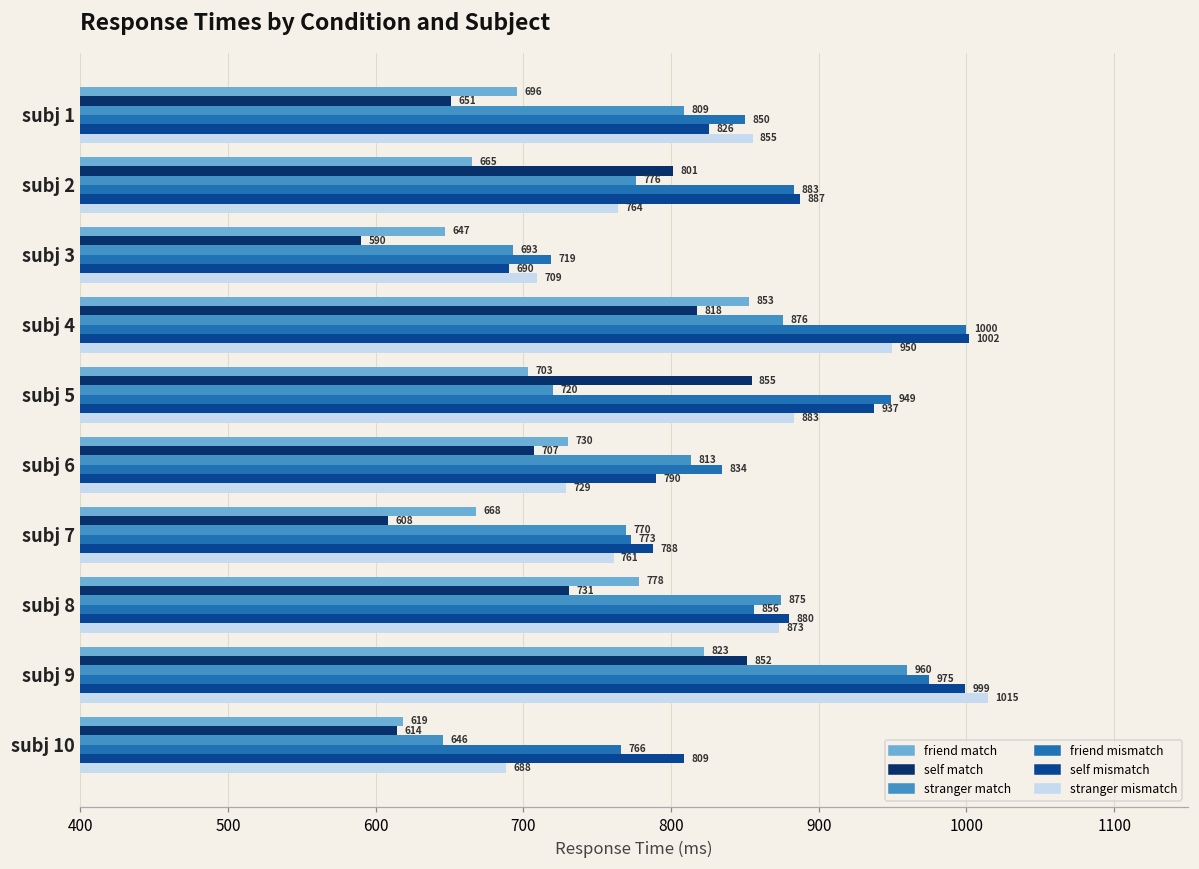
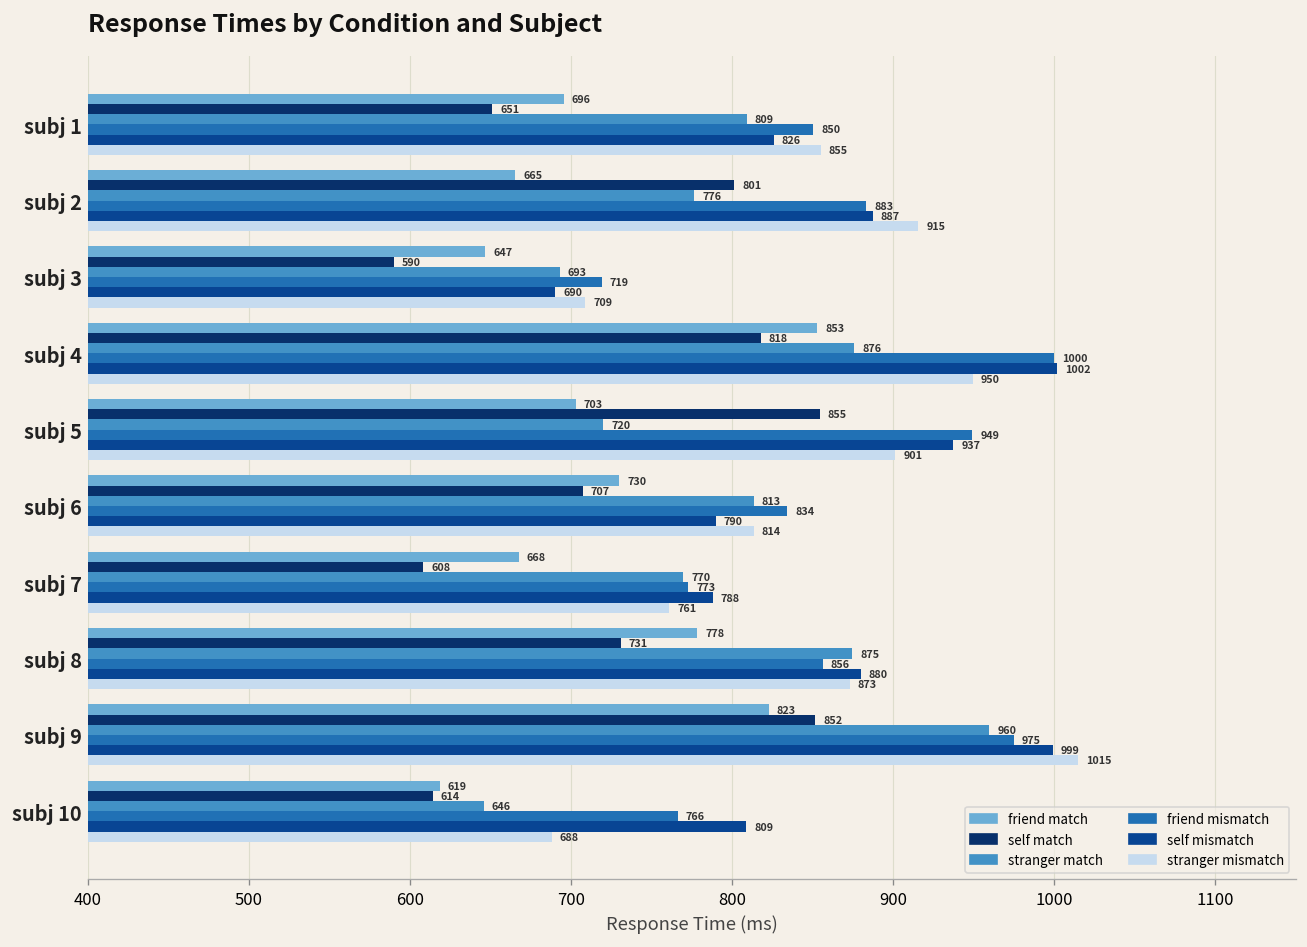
  {
    "stranger mismatch": {
      "subj 1": 855,
-     "subj 2": 764,
+     "subj 2": 915,
      "subj 3": 709,
      "subj 4": 950,
-     "subj 5": 883,
-     "subj 6": 729,
+     "subj 5": 901,
+     "subj 6": 814,
      "subj 7": 761,
      "subj 8": 873,
      "subj 9": 1015,
      "subj 10": 688
    }
  }
